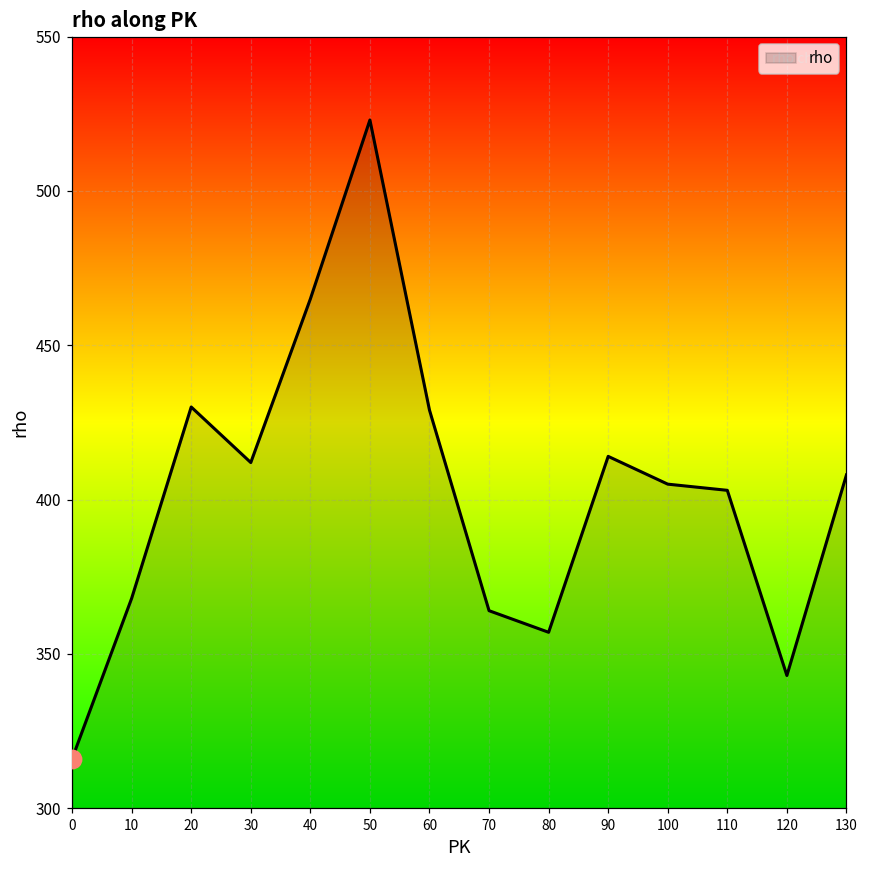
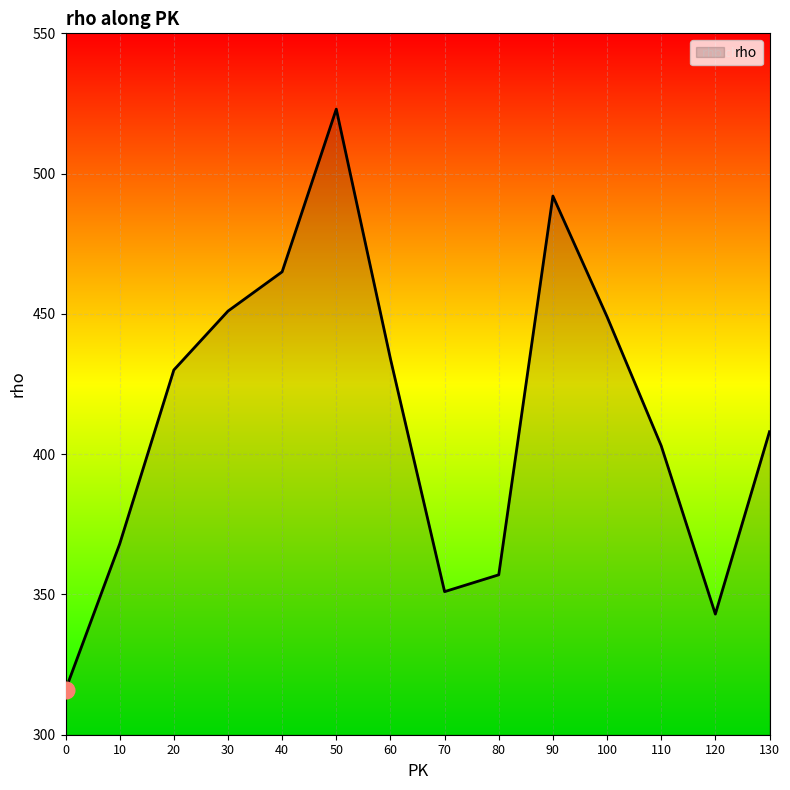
  {
    "rho": {
      "10": 368,
      "20": 430,
-     "30": 412,
+     "30": 451,
      "40": 465,
      "50": 523,
-     "60": 429,
-     "70": 364,
+     "60": 434,
+     "70": 351,
      "80": 357,
-     "90": 414,
-     "100": 405,
+     "90": 492,
+     "100": 449,
      "110": 403,
      "120": 343,
      "130": 408
    }
  }
